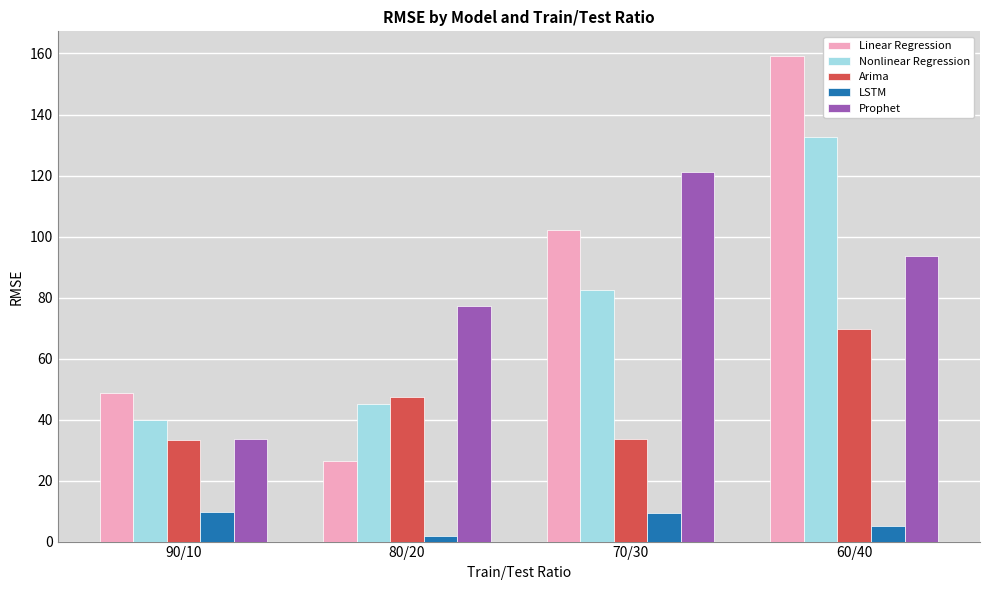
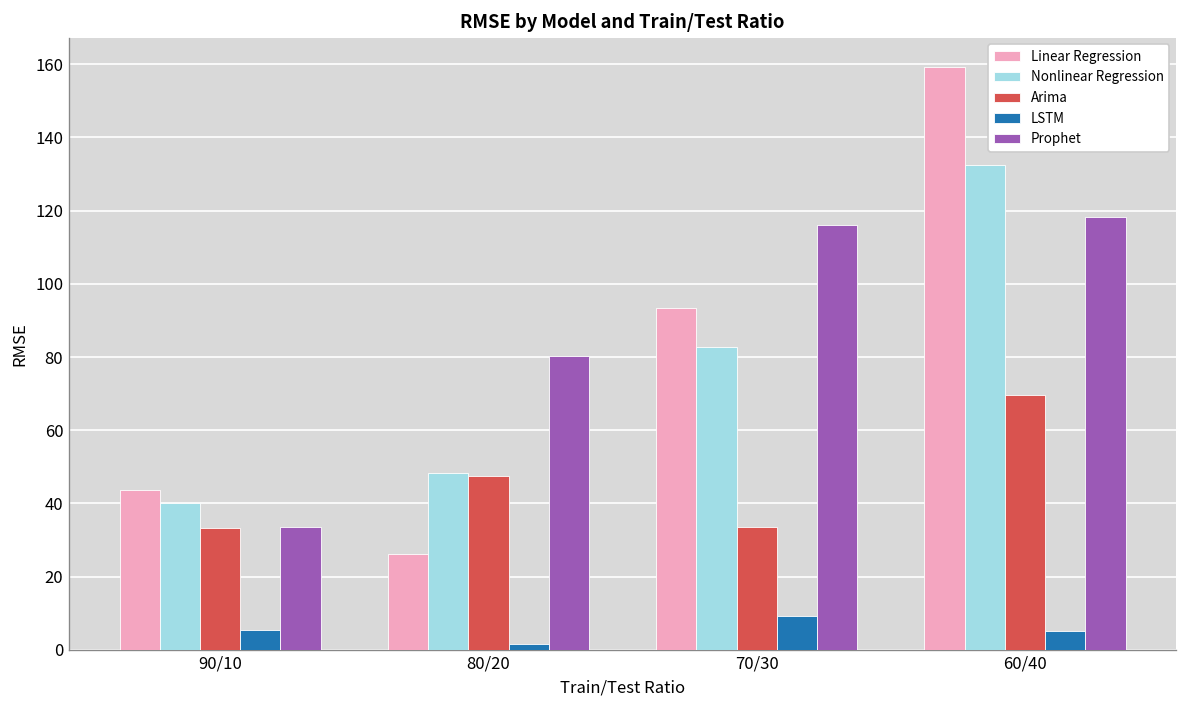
  {
    "Linear Regression": {
-     "90/10": 49,
+     "90/10": 44,
      "80/20": 26,
-     "70/30": 102,
+     "70/30": 93,
      "60/40": 159
    },
    "Nonlinear Regression": {
      "90/10": 40,
-     "80/20": 45,
+     "80/20": 48,
      "70/30": 83,
      "60/40": 133
    },
    "Arima": {
      "90/10": 33,
      "80/20": 47,
      "70/30": 34,
      "60/40": 70
    },
    "LSTM": {
-     "90/10": 10,
+     "90/10": 5,
      "80/20": 2,
      "70/30": 9,
      "60/40": 5
    },
    "Prophet": {
      "90/10": 34,
-     "80/20": 77,
-     "70/30": 121,
-     "60/40": 94
+     "80/20": 80,
+     "70/30": 116,
+     "60/40": 118
    }
  }
